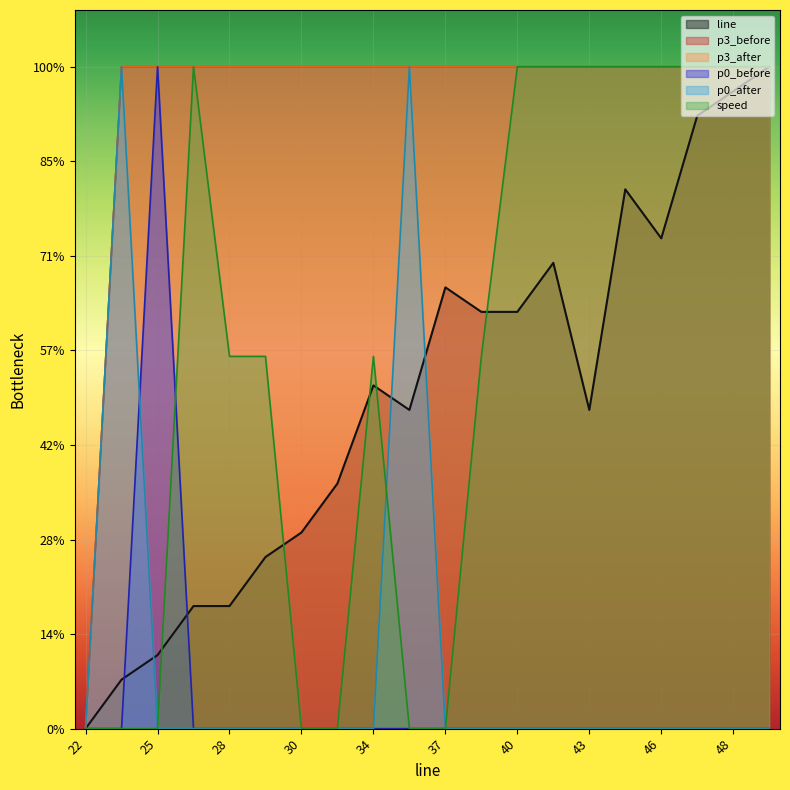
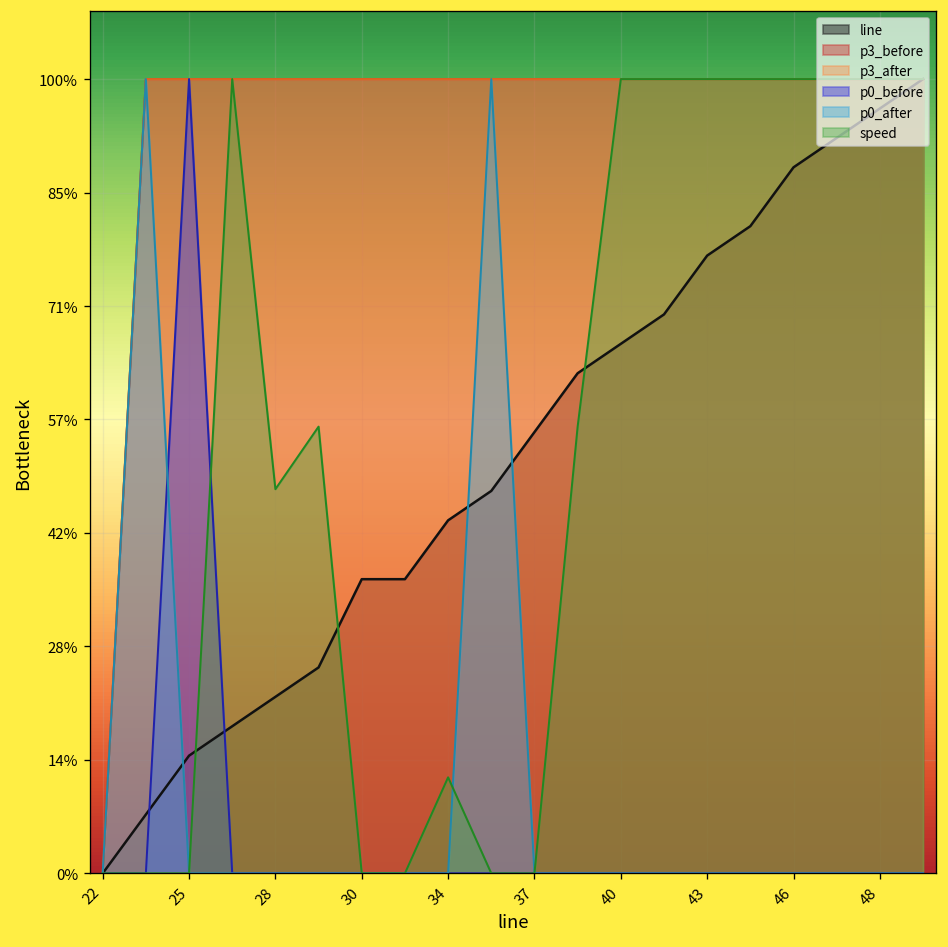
  {
    "line": {
-     "25": "11%",
-     "28": "19%",
-     "30": "30%",
-     "34": "52%",
-     "37": "67%",
-     "40": "63%",
-     "43": "48%",
-     "46": "74%"
+     "25": "15%",
+     "28": "22%",
+     "30": "37%",
+     "34": "44%",
+     "37": "56%",
+     "40": "67%",
+     "43": "78%",
+     "46": "89%"
    },
    "p3_after": {
      "28": "100%",
      "30": "100%",
      "34": "100%",
      "37": "100%"
    },
    "speed": {
-     "28": "56%",
-     "34": "56%"
+     "28": "48%",
+     "34": "12%"
    }
  }
